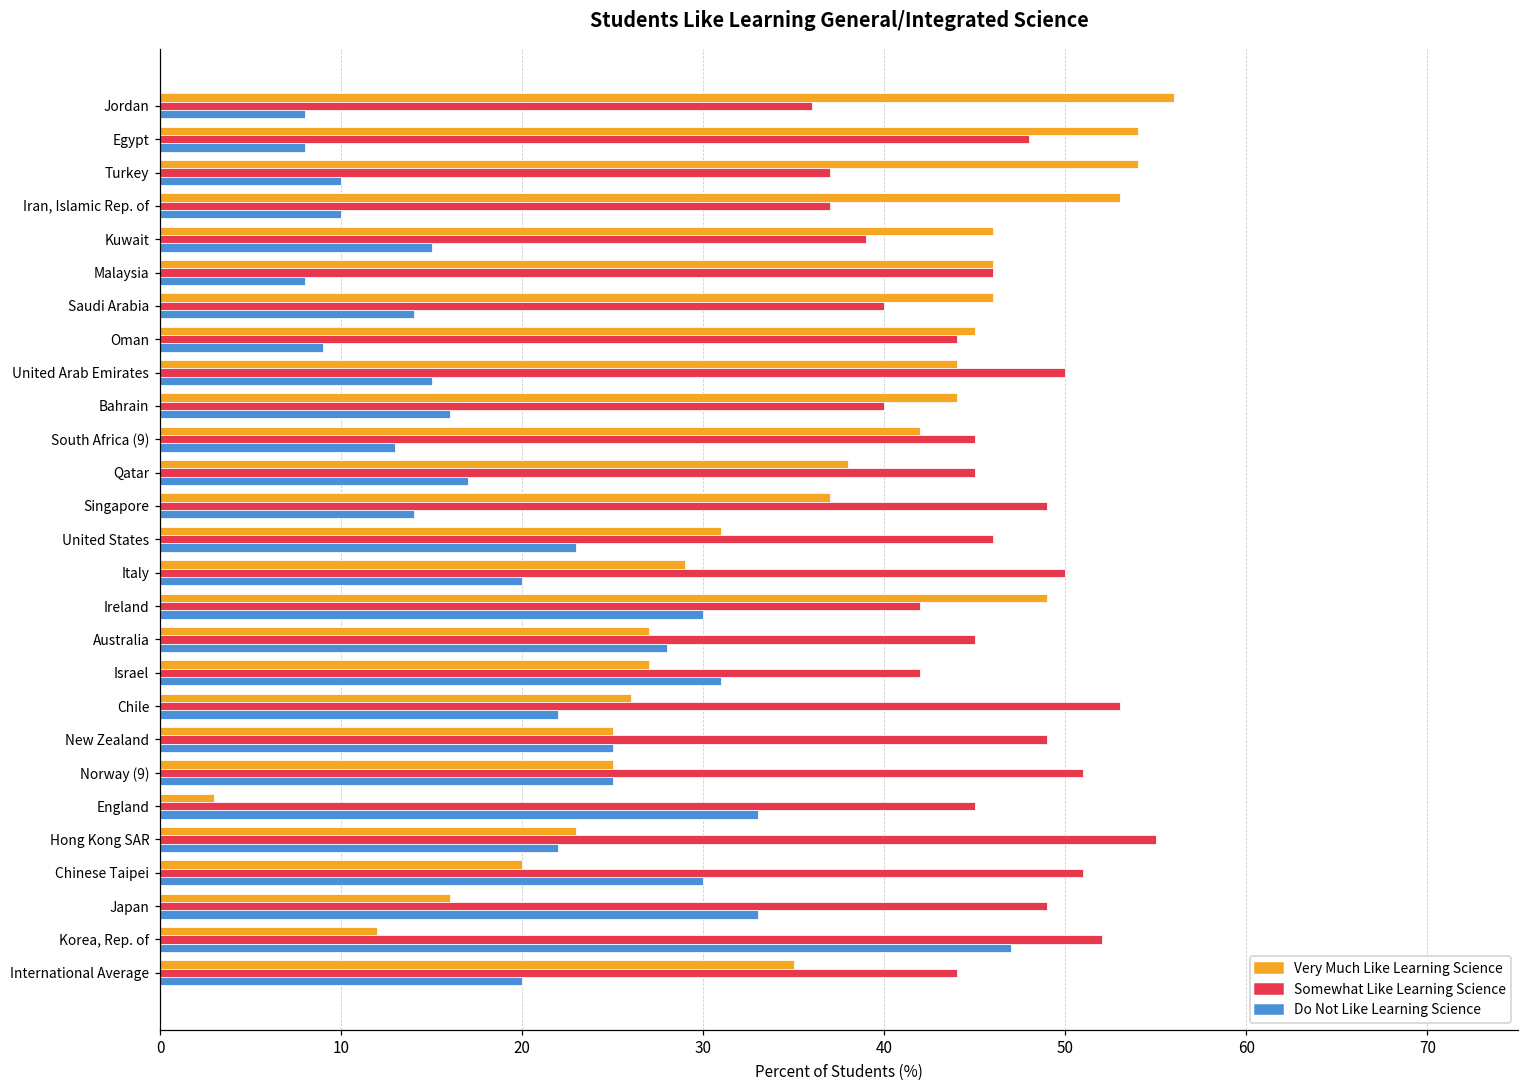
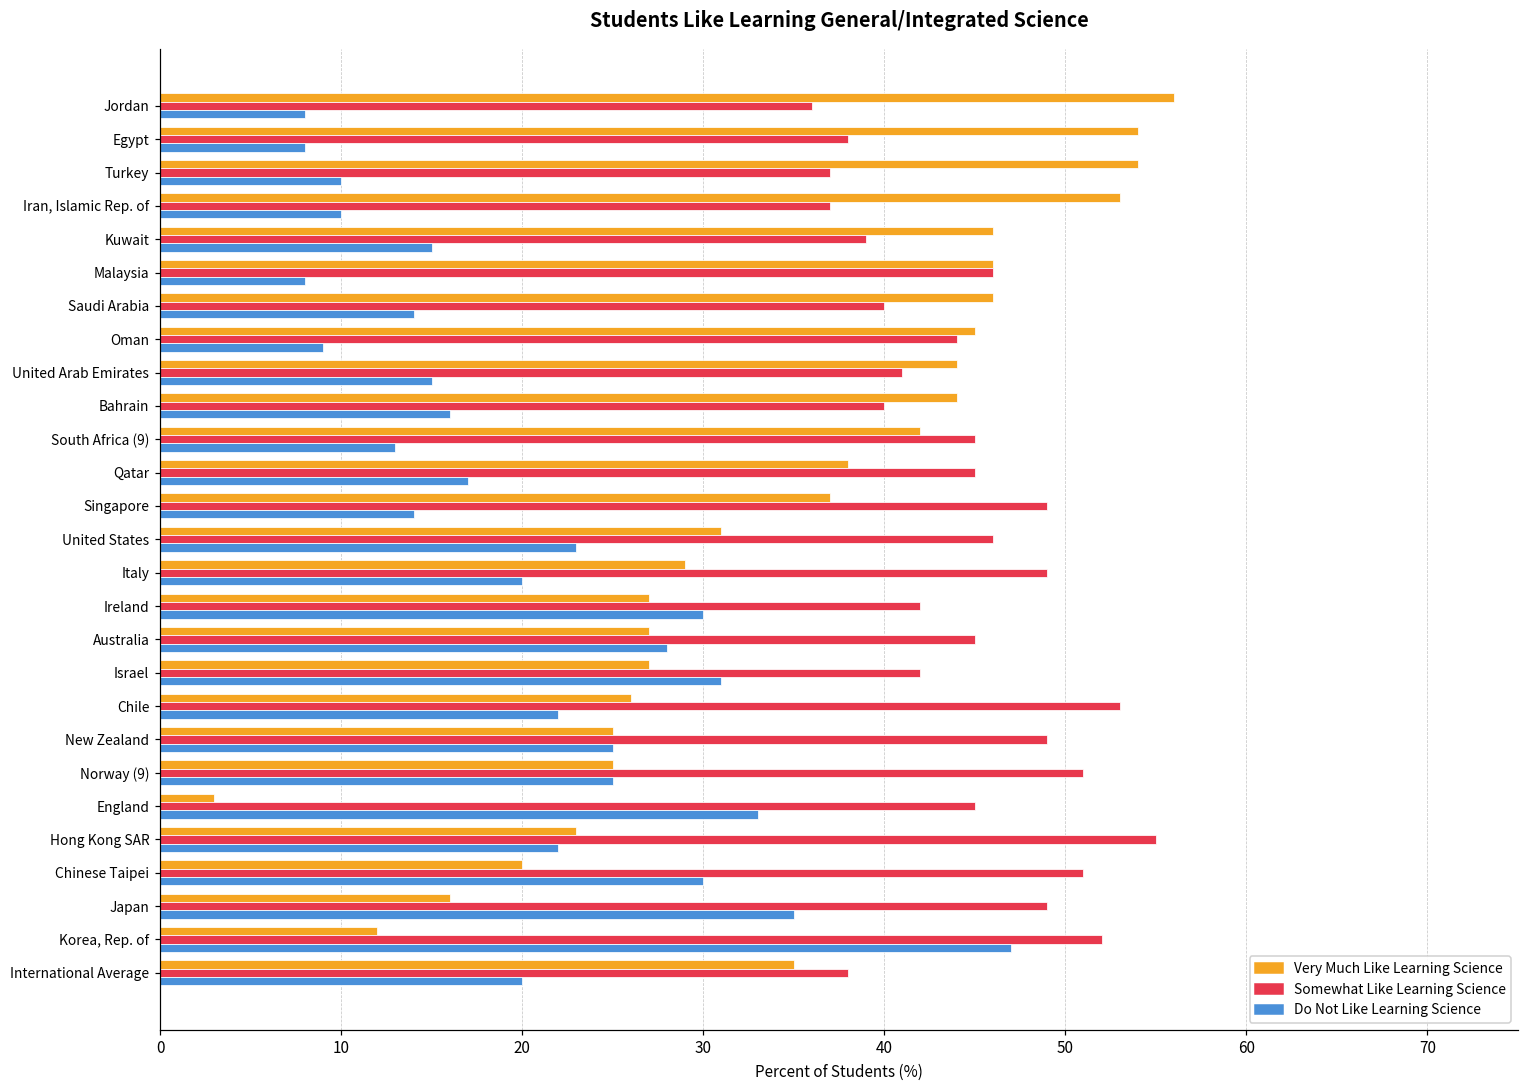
  {
    "Very Much Like Learning Science": {
      "Jordan": 56,
      "Egypt": 54,
      "Turkey": 54,
      "Iran, Islamic Rep. of": 53,
      "Kuwait": 46,
      "Malaysia": 46,
      "Saudi Arabia": 46,
      "Oman": 45,
      "United Arab Emirates": 44,
      "Bahrain": 44,
      "South Africa (9)": 42,
      "Qatar": 38,
      "Singapore": 37,
      "United States": 31,
      "Italy": 29,
-     "Ireland": 49,
+     "Ireland": 27,
      "Australia": 27,
      "Israel": 27,
      "Chile": 26,
      "New Zealand": 25,
      "Norway (9)": 25,
      "England": 3,
      "Hong Kong SAR": 23,
      "Chinese Taipei": 20,
      "Japan": 16,
      "Korea, Rep. of": 12,
      "International Average": 35
    },
    "Somewhat Like Learning Science": {
      "Jordan": 36,
-     "Egypt": 48,
+     "Egypt": 38,
      "Turkey": 37,
      "Iran, Islamic Rep. of": 37,
      "Kuwait": 39,
      "Malaysia": 46,
      "Saudi Arabia": 40,
      "Oman": 44,
-     "United Arab Emirates": 50,
+     "United Arab Emirates": 41,
      "Bahrain": 40,
      "South Africa (9)": 45,
      "Qatar": 45,
      "Singapore": 49,
      "United States": 46,
-     "Italy": 50,
+     "Italy": 49,
      "Ireland": 42,
      "Australia": 45,
      "Israel": 42,
      "Chile": 53,
      "New Zealand": 49,
      "Norway (9)": 51,
      "England": 45,
      "Hong Kong SAR": 55,
      "Chinese Taipei": 51,
      "Japan": 49,
      "Korea, Rep. of": 52,
-     "International Average": 44
+     "International Average": 38
    },
    "Do Not Like Learning Science": {
      "Jordan": 8,
      "Egypt": 8,
      "Turkey": 10,
      "Iran, Islamic Rep. of": 10,
      "Kuwait": 15,
      "Malaysia": 8,
      "Saudi Arabia": 14,
      "Oman": 9,
      "United Arab Emirates": 15,
      "Bahrain": 16,
      "South Africa (9)": 13,
      "Qatar": 17,
      "Singapore": 14,
      "United States": 23,
      "Italy": 20,
      "Ireland": 30,
      "Australia": 28,
      "Israel": 31,
      "Chile": 22,
      "New Zealand": 25,
      "Norway (9)": 25,
      "England": 33,
      "Hong Kong SAR": 22,
      "Chinese Taipei": 30,
-     "Japan": 33,
+     "Japan": 35,
      "Korea, Rep. of": 47,
      "International Average": 20
    }
  }
